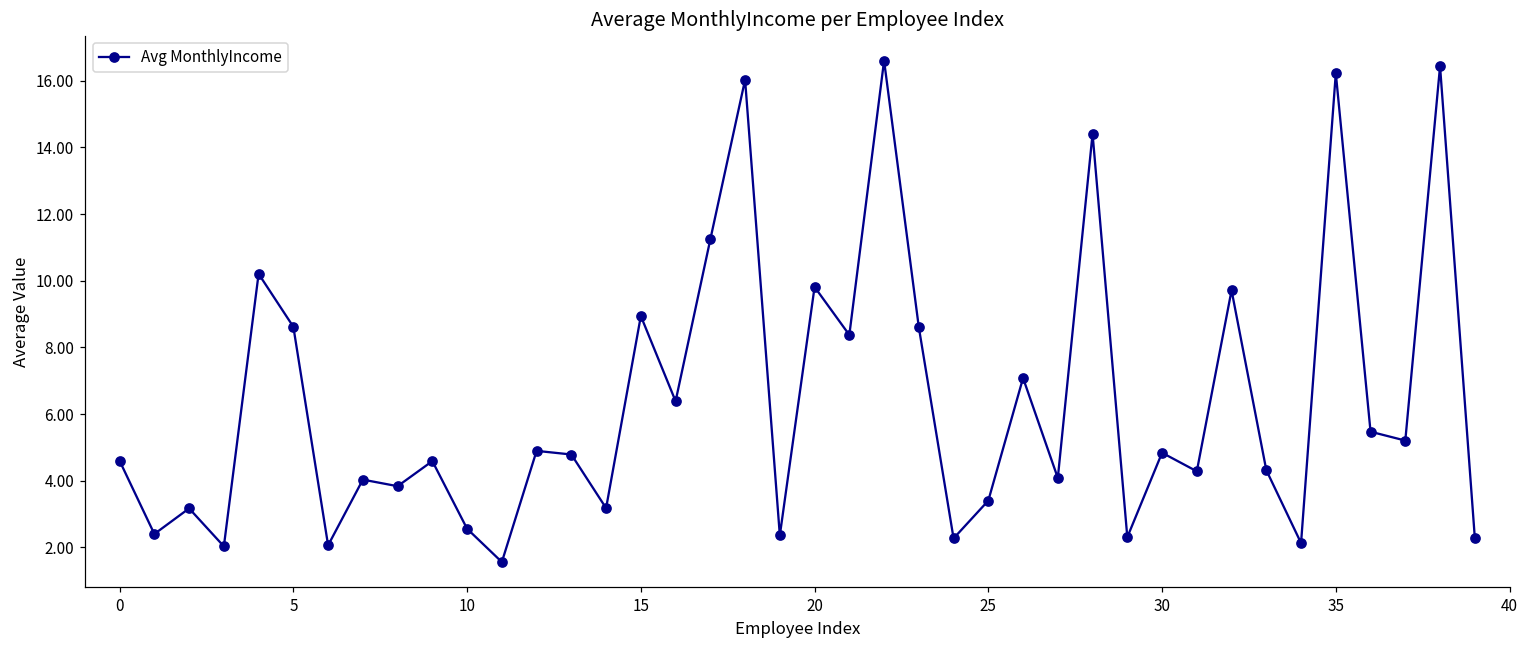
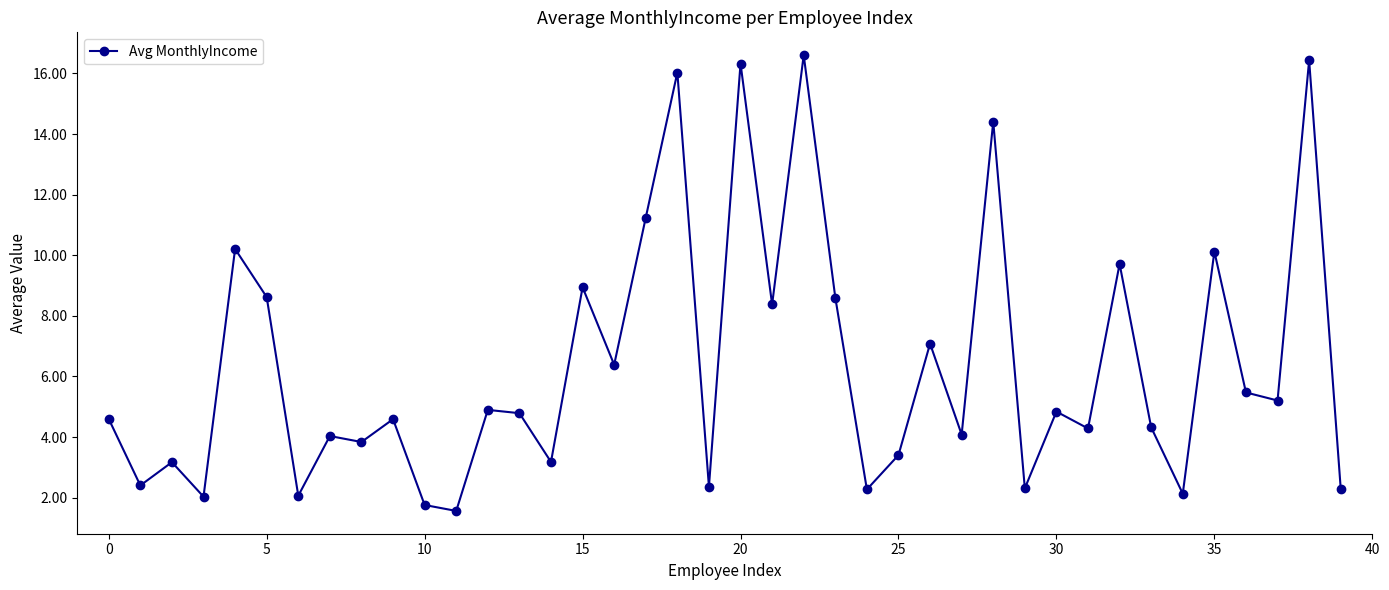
  {
    "0": 4.6,
    "5": 8.6,
-   "10": 2.6,
+   "10": 1.8,
    "15": 8.9,
-   "20": 9.8,
+   "20": 16.3,
    "25": 3.4,
    "30": 4.8,
-   "35": 16.2
+   "35": 10.1
  }
